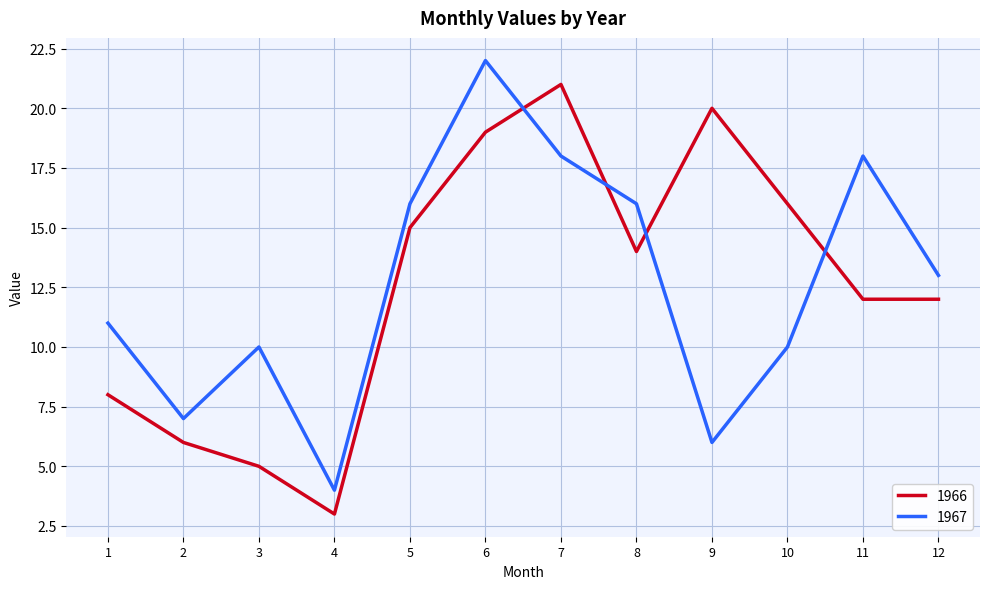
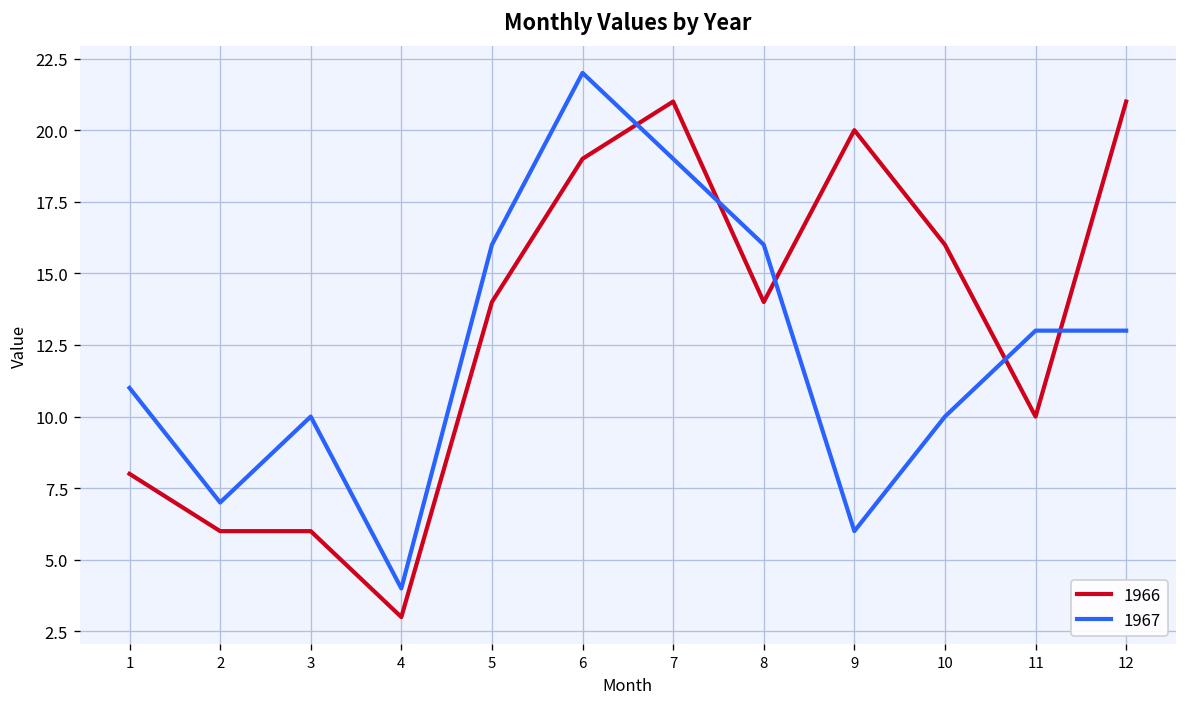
  {
    "1966": {
      "1": 8,
      "2": 6,
-     "3": 5,
+     "3": 6,
      "4": 3,
-     "5": 15,
+     "5": 14,
      "6": 19,
      "7": 21,
      "8": 14,
      "9": 20,
      "10": 16,
-     "11": 12,
-     "12": 12
+     "11": 10,
+     "12": 21
    },
    "1967": {
      "1": 11,
      "2": 7,
      "3": 10,
      "4": 4,
      "5": 16,
      "6": 22,
-     "7": 18,
+     "7": 19,
      "8": 16,
      "9": 6,
      "10": 10,
-     "11": 18,
+     "11": 13,
      "12": 13
    }
  }
